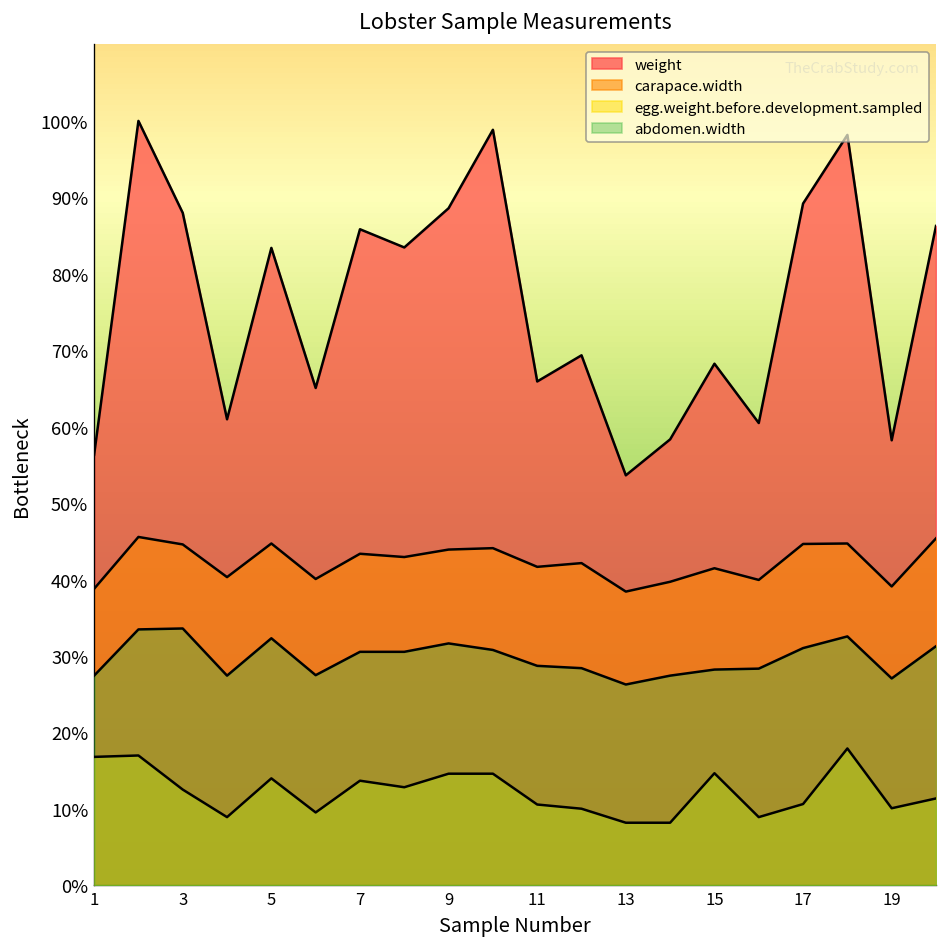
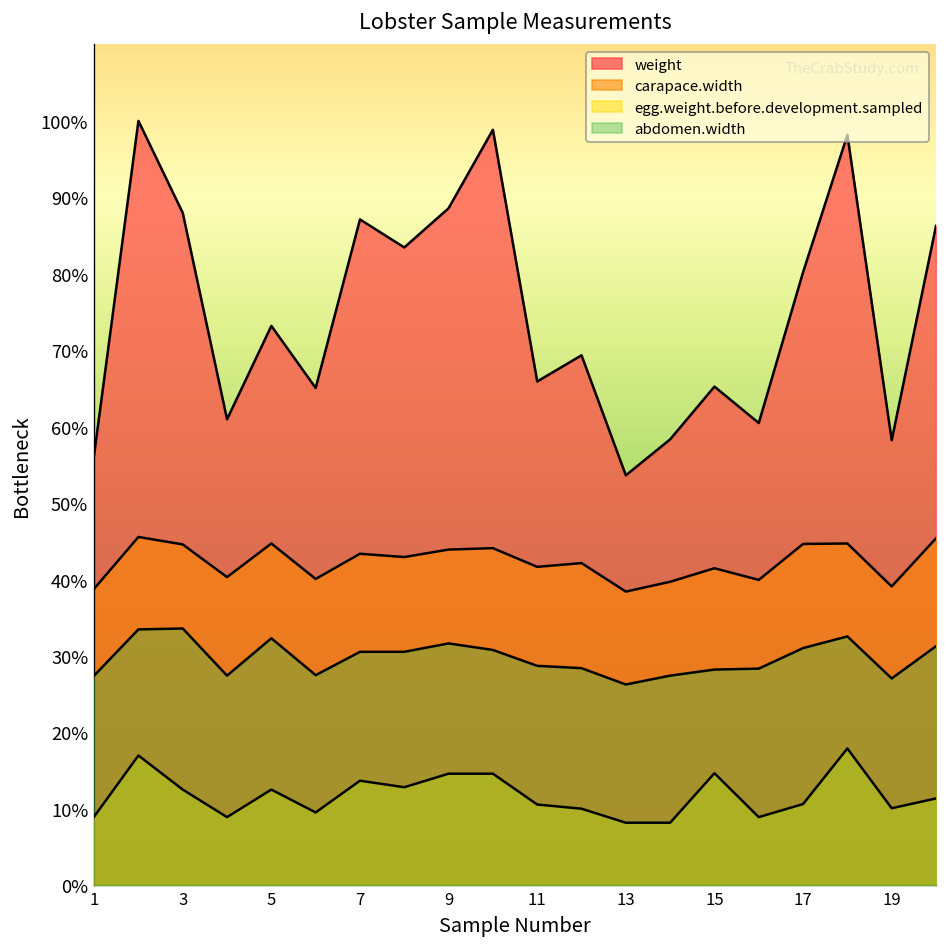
  {
    "weight": {
      "1": "56%",
      "3": "88%",
-     "5": "83%",
-     "7": "86%",
+     "5": "73%",
+     "7": "87%",
      "9": "89%",
      "11": "66%",
      "13": "54%",
-     "15": "68%",
-     "17": "89%",
+     "15": "65%",
+     "17": "80%",
      "19": "58%"
    },
    "carapace.width": {
      "1": "39%",
      "3": "45%",
      "5": "45%",
      "7": "43%",
      "9": "44%",
      "11": "42%",
      "13": "38%",
      "15": "41%",
      "17": "45%",
      "19": "39%"
    },
    "egg.weight.before.development.sampled": {
-     "1": "17%",
+     "1": "9%",
      "3": "13%",
-     "5": "14%",
+     "5": "13%",
      "7": "14%",
      "9": "15%",
      "11": "11%",
      "13": "8%",
      "15": "15%",
      "17": "11%",
      "19": "10%"
    },
    "abdomen.width": {
      "1": "27%",
      "3": "34%",
      "5": "32%",
      "7": "31%",
      "9": "32%",
      "11": "29%",
      "13": "26%",
      "15": "28%",
      "17": "31%",
      "19": "27%"
    }
  }
